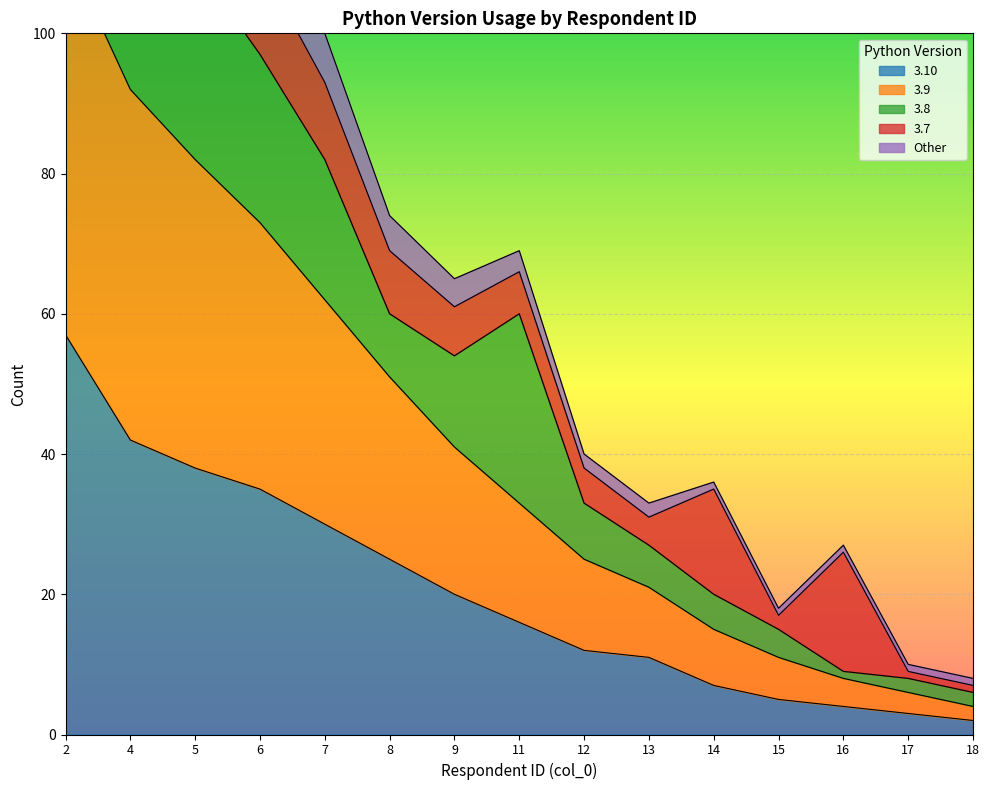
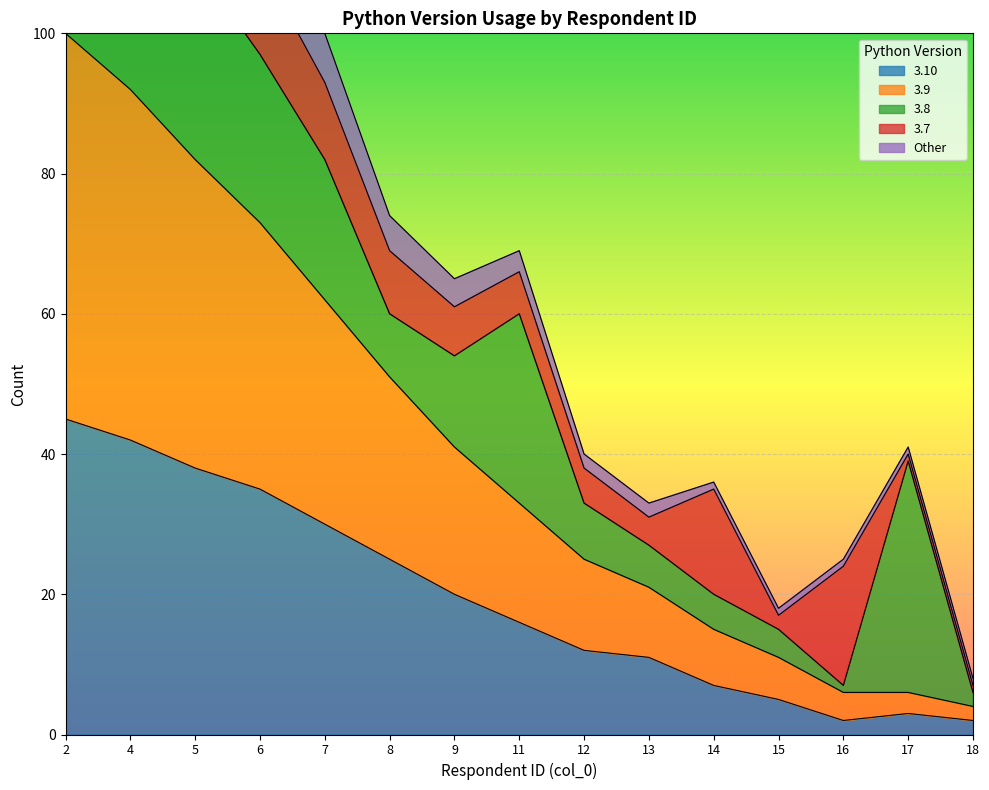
  {
    "3.10": {
-     "2": 57,
+     "2": 45,
      "4": 42,
      "5": 38,
      "6": 35,
      "7": 30,
      "8": 25,
      "9": 20,
      "11": 16,
      "12": 12,
      "13": 11,
      "14": 7,
      "15": 5,
-     "16": 4,
+     "16": 2,
      "17": 3,
      "18": 2
    },
    "3.9": {
      "4": 50,
      "5": 44,
      "6": 38,
      "7": 32,
      "8": 26,
      "9": 21,
      "11": 17,
      "12": 13,
      "13": 10,
      "14": 8,
      "15": 6,
      "16": 4,
      "17": 3,
      "18": 2
    },
    "3.8": {
      "6": 24,
      "7": 20,
      "8": 9,
      "9": 13,
      "11": 27,
      "12": 8,
      "13": 6,
      "14": 5,
      "15": 4,
      "16": 1,
-     "17": 2,
+     "17": 33,
      "18": 2
    },
    "3.7": {
      "7": 11,
      "8": 9,
      "9": 7,
      "11": 6,
      "12": 5,
      "13": 4,
      "14": 15,
      "15": 2,
      "16": 17,
      "17": 1,
      "18": 1
    },
    "Other": {
      "7": 7,
      "8": 5,
      "9": 4,
      "11": 3,
      "12": 2,
      "13": 2,
      "14": 1,
      "15": 1,
      "16": 1,
      "17": 1,
      "18": 1
    }
  }
